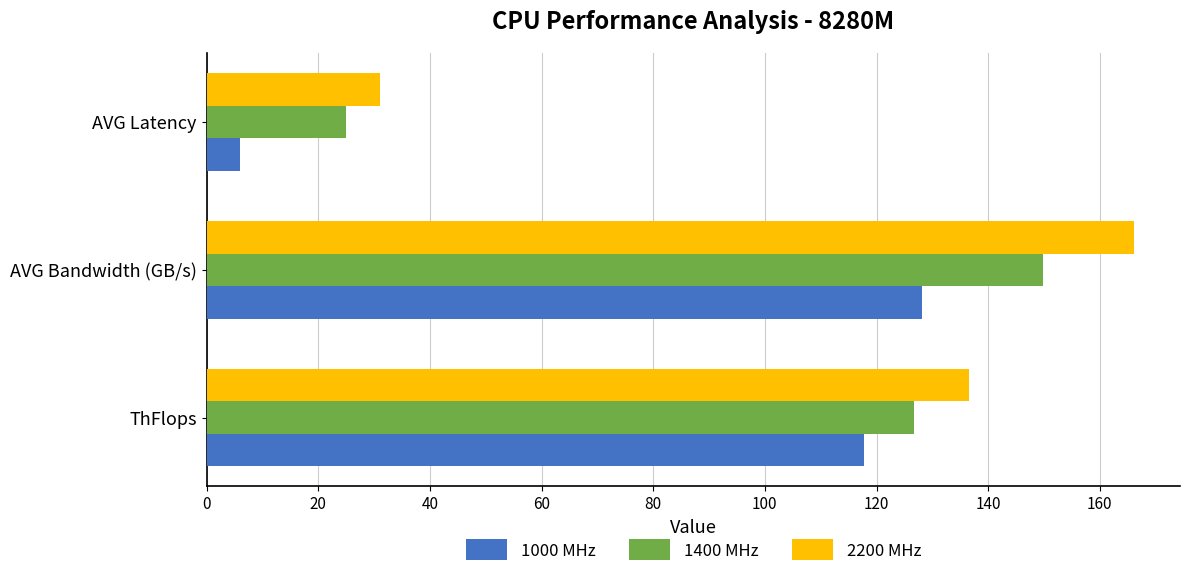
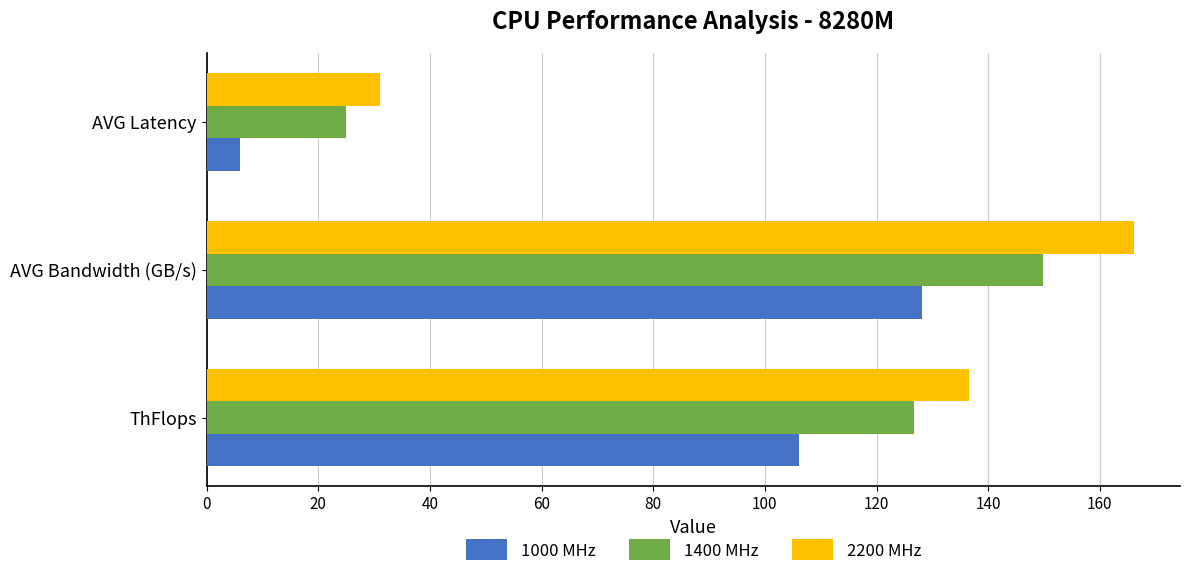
  {
    "1000 MHz": {
      "AVG Latency": 6,
      "AVG Bandwidth (GB/s)": 128,
-     "ThFlops": 118
+     "ThFlops": 106
    },
    "1400 MHz": {
      "AVG Latency": 25,
      "AVG Bandwidth (GB/s)": 150,
      "ThFlops": 127
    },
    "2200 MHz": {
      "AVG Latency": 31,
      "AVG Bandwidth (GB/s)": 166,
      "ThFlops": 137
    }
  }
